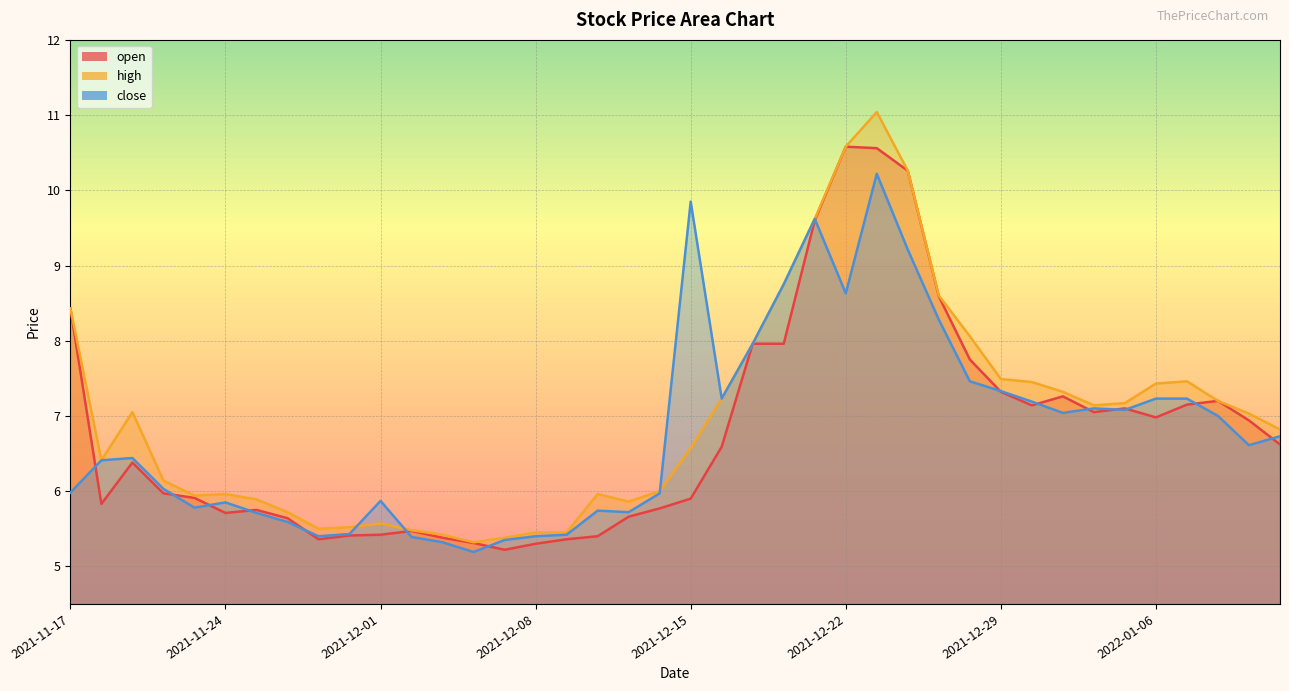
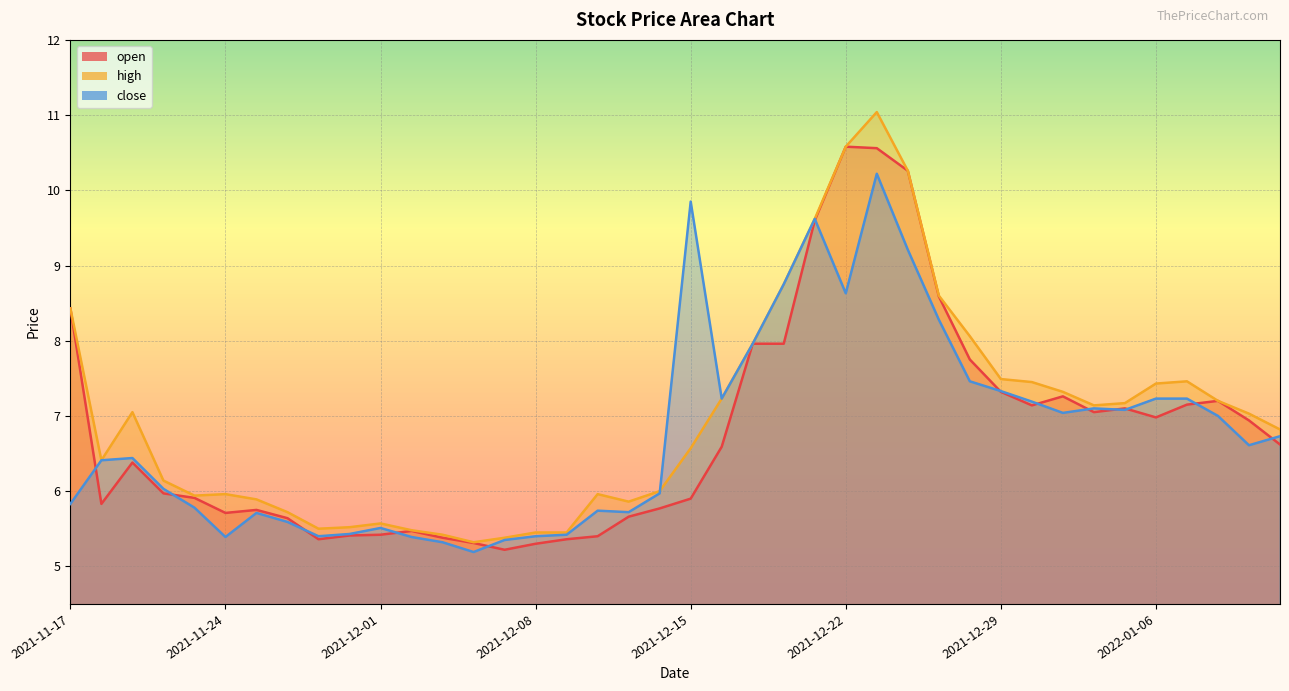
  {
    "close": {
-     "2021-11-17": 6.0,
-     "2021-11-24": 5.9,
-     "2021-12-01": 5.9,
+     "2021-11-17": 5.8,
+     "2021-11-24": 5.4,
+     "2021-12-01": 5.5,
      "2021-12-08": 5.4,
      "2021-12-15": 9.9,
      "2021-12-22": 8.6,
      "2022-01-06": 7.2
    }
  }
